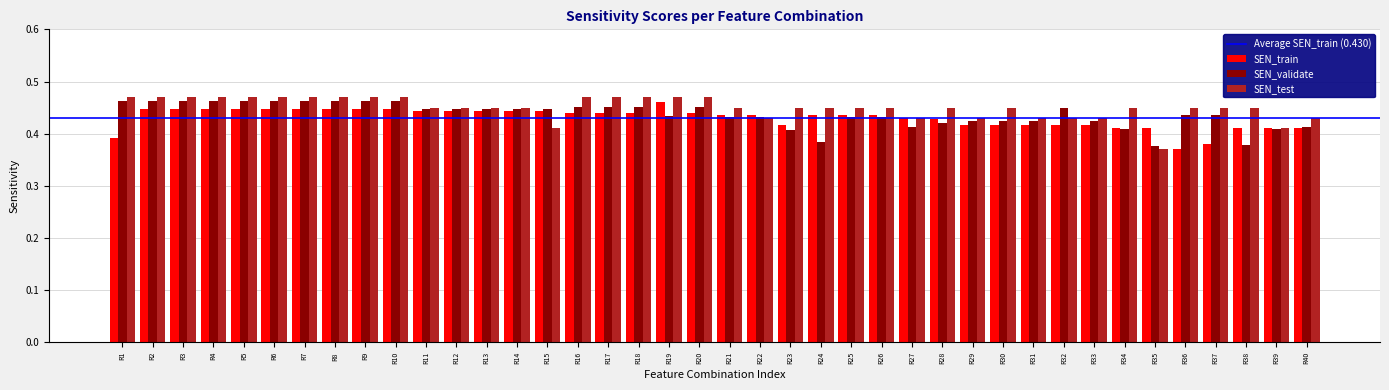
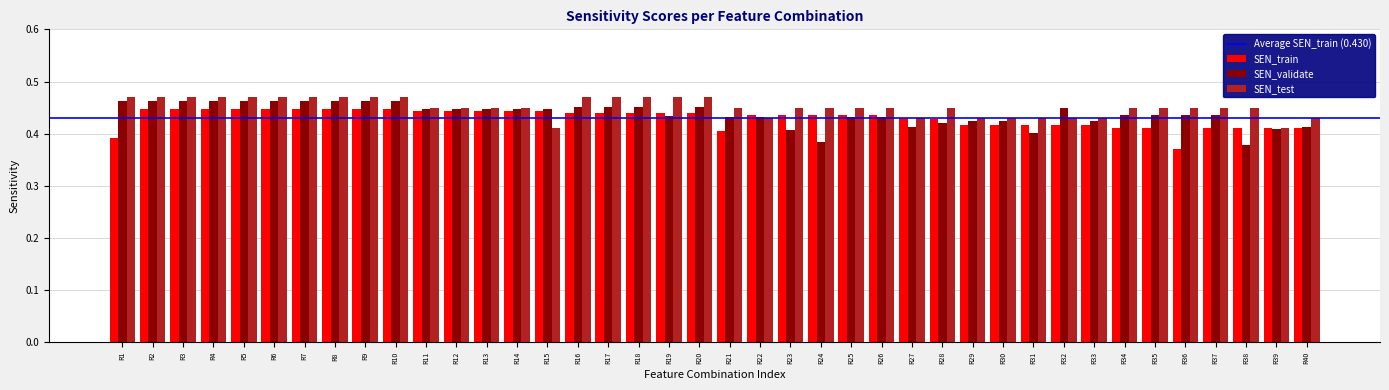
  {
    "SEN_train": {
      "R1": 0.39,
      "R2": 0.45,
      "R3": 0.45,
      "R4": 0.45,
      "R5": 0.45,
      "R6": 0.45,
      "R7": 0.45,
      "R8": 0.45,
      "R9": 0.45,
      "R10": 0.45,
      "R11": 0.44,
      "R12": 0.44,
      "R13": 0.44,
      "R14": 0.44,
      "R15": 0.44,
      "R16": 0.44,
      "R17": 0.44,
      "R18": 0.44,
-     "R19": 0.46,
+     "R19": 0.44,
      "R20": 0.44,
-     "R21": 0.44,
+     "R21": 0.41,
      "R22": 0.44,
-     "R23": 0.42,
+     "R23": 0.44,
      "R24": 0.44,
      "R25": 0.44,
      "R26": 0.44,
      "R27": 0.43,
      "R28": 0.43,
      "R29": 0.42,
      "R30": 0.42,
      "R31": 0.42,
      "R32": 0.42,
      "R33": 0.42,
      "R34": 0.41,
      "R35": 0.41,
      "R36": 0.37,
-     "R37": 0.38,
+     "R37": 0.41,
      "R38": 0.41,
      "R39": 0.41,
      "R40": 0.41
    },
    "SEN_validate": {
      "R1": 0.46,
      "R2": 0.46,
      "R3": 0.46,
      "R4": 0.46,
      "R5": 0.46,
      "R6": 0.46,
      "R7": 0.46,
      "R8": 0.46,
      "R9": 0.46,
      "R10": 0.46,
      "R11": 0.45,
      "R12": 0.45,
      "R13": 0.45,
      "R14": 0.45,
      "R15": 0.45,
      "R16": 0.45,
      "R17": 0.45,
      "R18": 0.45,
      "R19": 0.43,
      "R20": 0.45,
      "R21": 0.43,
      "R22": 0.43,
      "R23": 0.41,
      "R24": 0.38,
      "R25": 0.43,
      "R26": 0.43,
      "R27": 0.41,
      "R28": 0.42,
      "R29": 0.42,
      "R30": 0.42,
-     "R31": 0.42,
+     "R31": 0.40,
      "R32": 0.45,
      "R33": 0.42,
-     "R34": 0.41,
-     "R35": 0.38,
+     "R34": 0.44,
+     "R35": 0.44,
      "R36": 0.44,
      "R37": 0.44,
      "R38": 0.38,
      "R39": 0.41,
      "R40": 0.41
    },
    "SEN_test": {
      "R1": 0.47,
      "R2": 0.47,
      "R3": 0.47,
      "R4": 0.47,
      "R5": 0.47,
      "R6": 0.47,
      "R7": 0.47,
      "R8": 0.47,
      "R9": 0.47,
      "R10": 0.47,
      "R11": 0.45,
      "R12": 0.45,
      "R13": 0.45,
      "R14": 0.45,
      "R15": 0.41,
      "R16": 0.47,
      "R17": 0.47,
      "R18": 0.47,
      "R19": 0.47,
      "R20": 0.47,
      "R21": 0.45,
      "R22": 0.43,
      "R23": 0.45,
      "R24": 0.45,
      "R25": 0.45,
      "R26": 0.45,
      "R27": 0.43,
      "R28": 0.45,
      "R29": 0.43,
-     "R30": 0.45,
+     "R30": 0.43,
      "R31": 0.43,
      "R32": 0.43,
      "R33": 0.43,
      "R34": 0.45,
-     "R35": 0.37,
+     "R35": 0.45,
      "R36": 0.45,
      "R37": 0.45,
      "R38": 0.45,
      "R39": 0.41,
      "R40": 0.43
    }
  }
